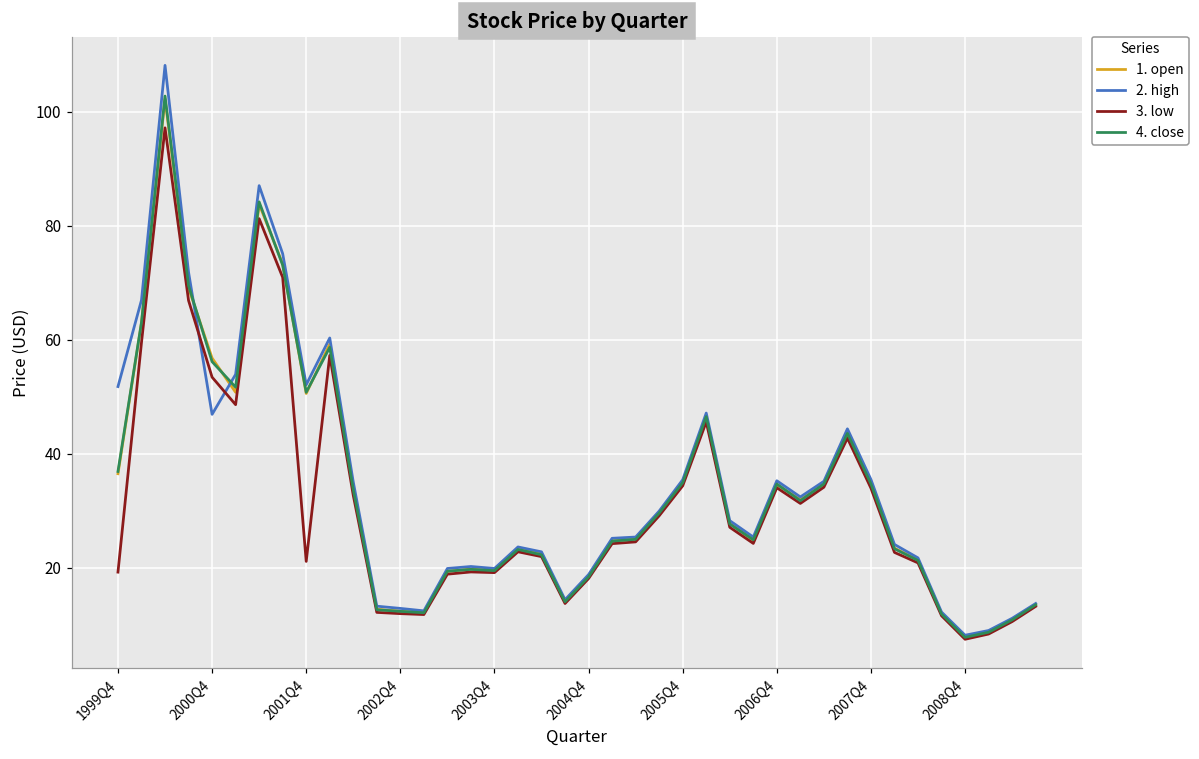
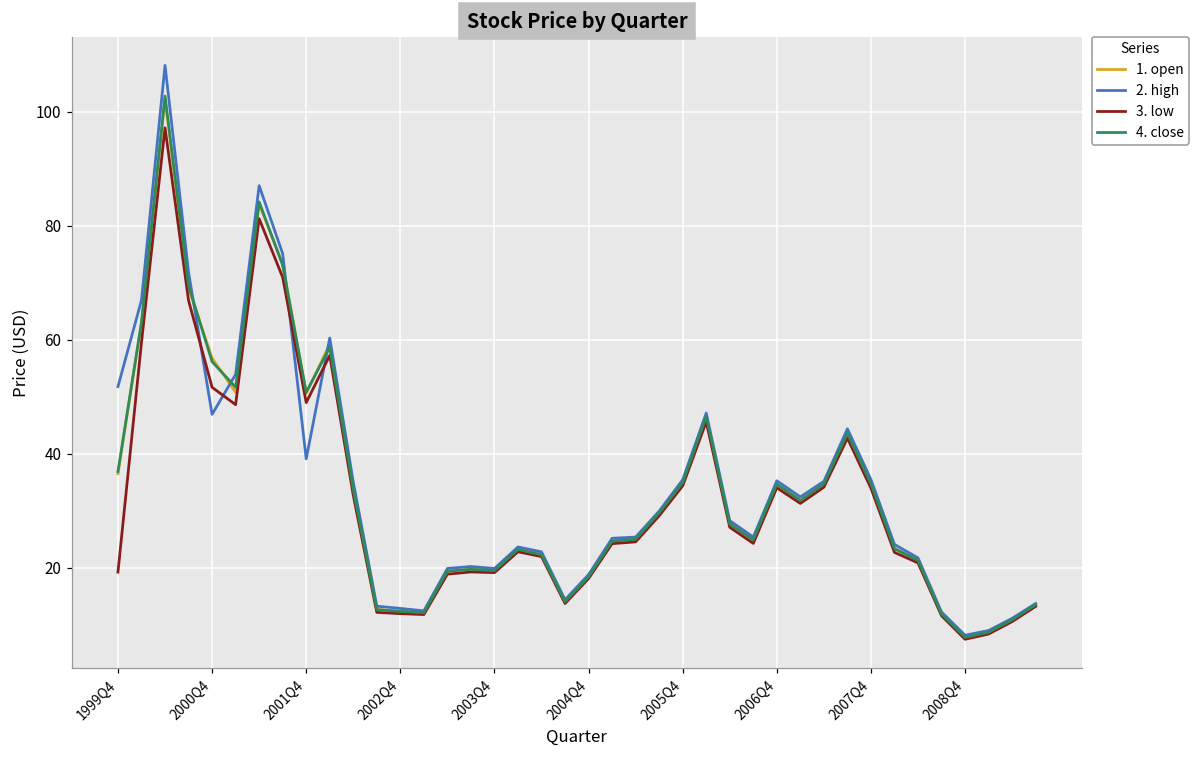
  {
    "1. open": {
      "2000Q4": 57
    },
    "2. high": {
      "1999Q4": 52,
      "2000Q4": 47,
-     "2001Q4": 52,
+     "2001Q4": 39,
      "2005Q4": 35,
      "2006Q4": 35,
      "2007Q4": 35
    },
    "3. low": {
      "1999Q4": 19,
-     "2000Q4": 53,
-     "2001Q4": 21,
+     "2000Q4": 52,
+     "2001Q4": 49,
      "2005Q4": 34,
      "2006Q4": 34,
      "2007Q4": 34
    },
    "4. close": {
      "2000Q4": 56
    }
  }
